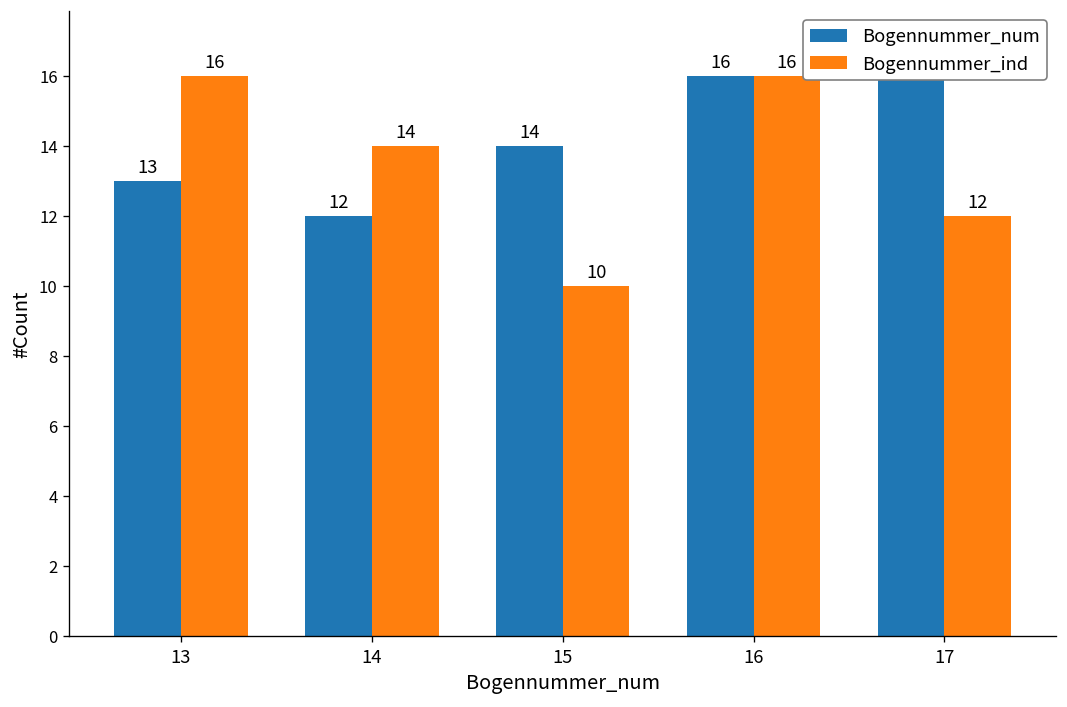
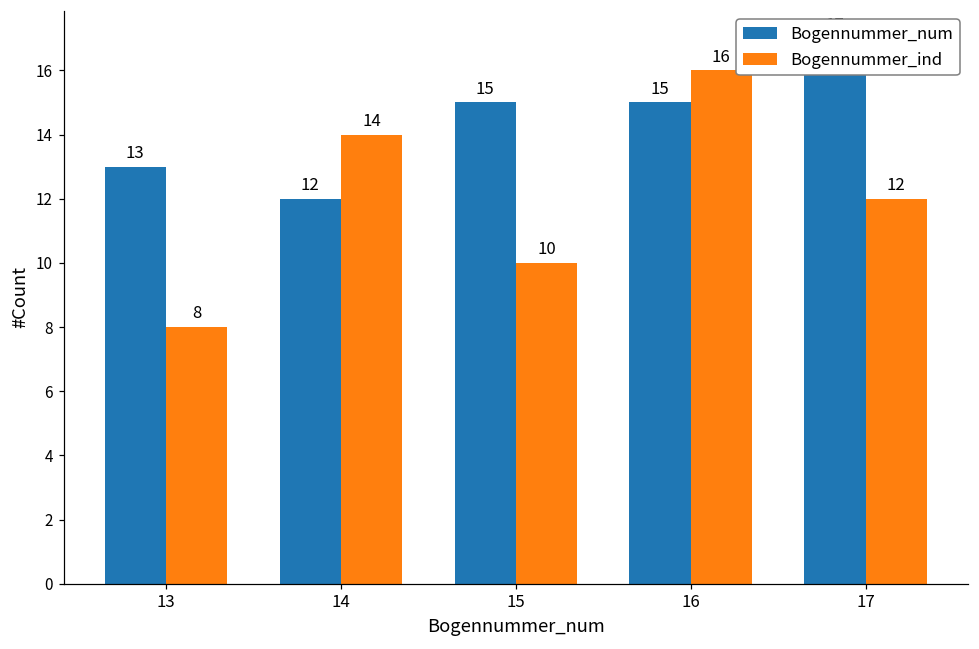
  {
    "Bogennummer_num": {
      "13": 13,
      "14": 12,
-     "15": 14,
-     "16": 16
+     "15": 15,
+     "16": 15
    },
    "Bogennummer_ind": {
-     "13": 16,
+     "13": 8,
      "14": 14,
      "15": 10,
      "16": 16,
      "17": 12
    }
  }
